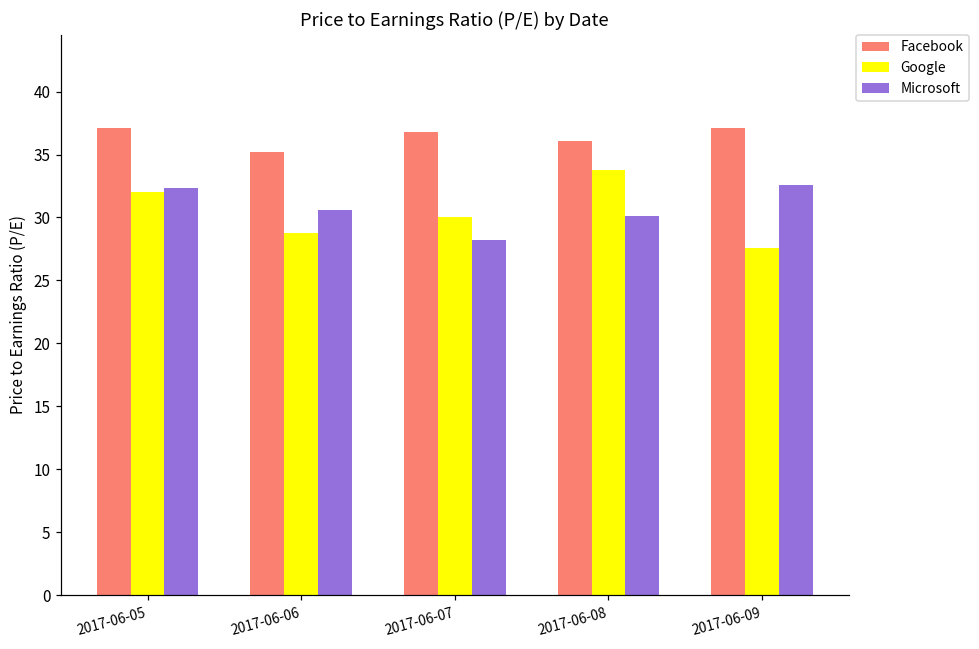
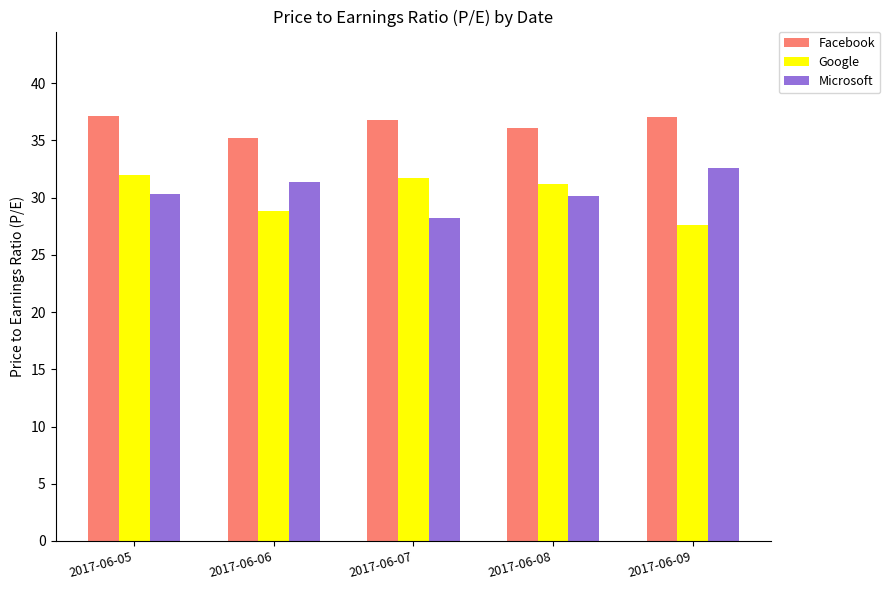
  {
    "Facebook": {
      "2017-06-05": 37.1,
      "2017-06-06": 35.2,
      "2017-06-07": 36.8,
      "2017-06-08": 36.1,
      "2017-06-09": 37.1
    },
    "Google": {
      "2017-06-05": 32.0,
      "2017-06-06": 28.8,
-     "2017-06-07": 30.0,
-     "2017-06-08": 33.8,
+     "2017-06-07": 31.7,
+     "2017-06-08": 31.2,
      "2017-06-09": 27.6
    },
    "Microsoft": {
-     "2017-06-05": 32.3,
-     "2017-06-06": 30.6,
+     "2017-06-05": 30.3,
+     "2017-06-06": 31.3,
      "2017-06-07": 28.3,
      "2017-06-08": 30.1,
      "2017-06-09": 32.6
    }
  }
